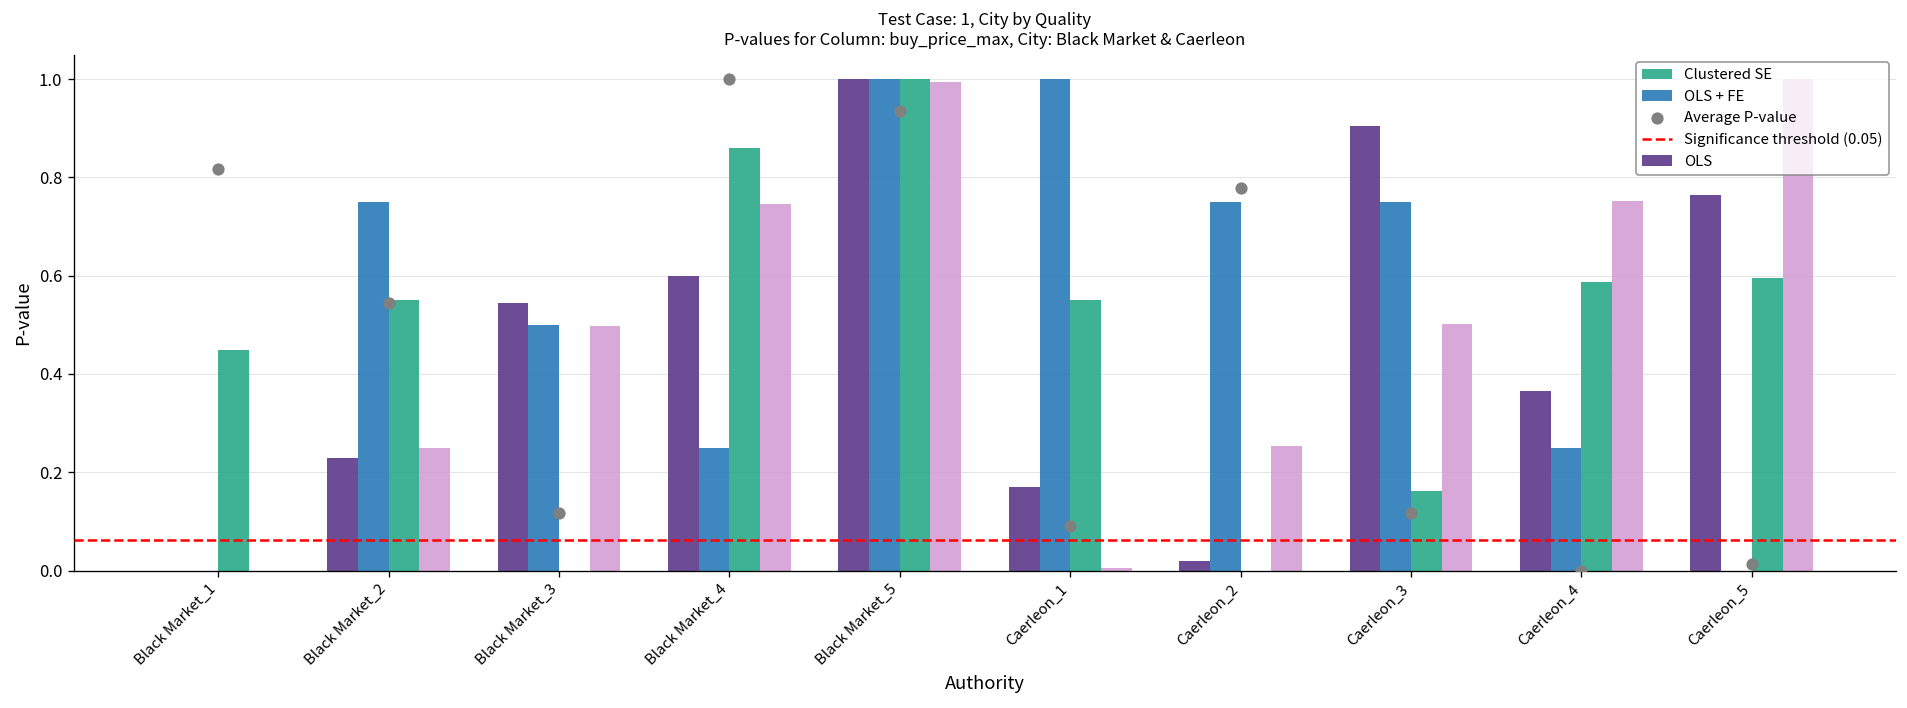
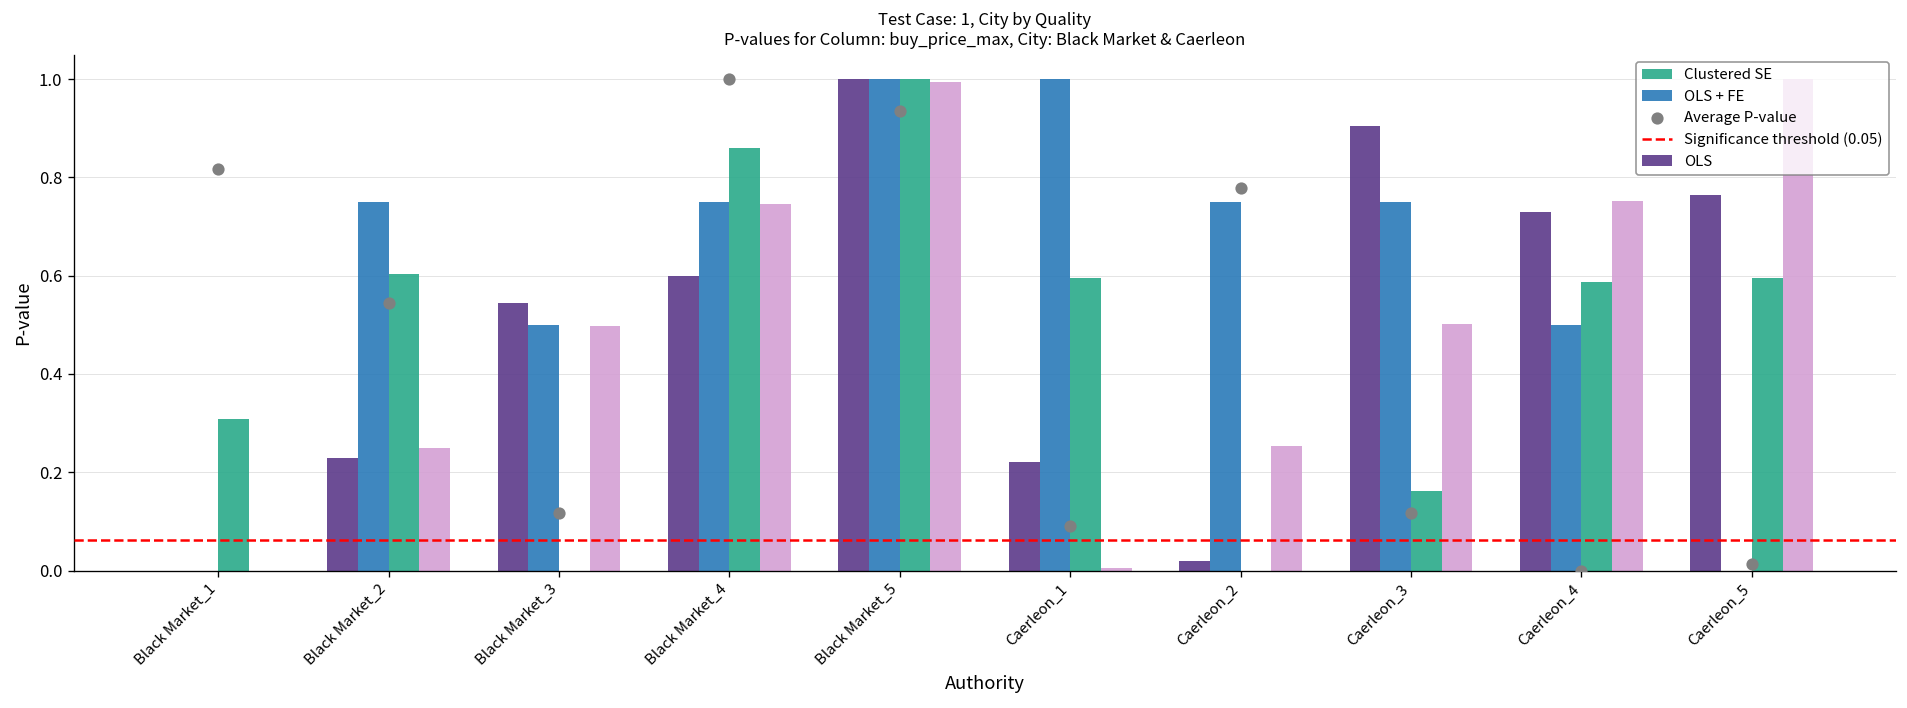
  {
    "OLS": {
      "Black Market_1": 0.00,
      "Black Market_2": 0.23,
      "Black Market_3": 0.55,
      "Black Market_4": 0.60,
      "Black Market_5": 1.00,
-     "Caerleon_1": 0.17,
+     "Caerleon_1": 0.22,
      "Caerleon_2": 0.02,
      "Caerleon_3": 0.91,
-     "Caerleon_4": 0.37,
+     "Caerleon_4": 0.73,
      "Caerleon_5": 0.77
    },
    "OLS + FE": {
      "Black Market_1": 0.00,
      "Black Market_2": 0.75,
      "Black Market_3": 0.50,
-     "Black Market_4": 0.25,
+     "Black Market_4": 0.75,
      "Black Market_5": 1.00,
      "Caerleon_1": 1.00,
      "Caerleon_2": 0.75,
      "Caerleon_3": 0.75,
-     "Caerleon_4": 0.25,
+     "Caerleon_4": 0.50,
      "Caerleon_5": 0.00
    },
    "Clustered SE": {
-     "Black Market_1": 0.45,
-     "Black Market_2": 0.55,
+     "Black Market_1": 0.31,
+     "Black Market_2": 0.60,
      "Black Market_3": 0.00,
      "Black Market_4": 0.86,
      "Black Market_5": 1.00,
-     "Caerleon_1": 0.55,
+     "Caerleon_1": 0.60,
      "Caerleon_2": 0.00,
      "Caerleon_3": 0.16,
      "Caerleon_4": 0.59,
      "Caerleon_5": 0.60
    }
  }
